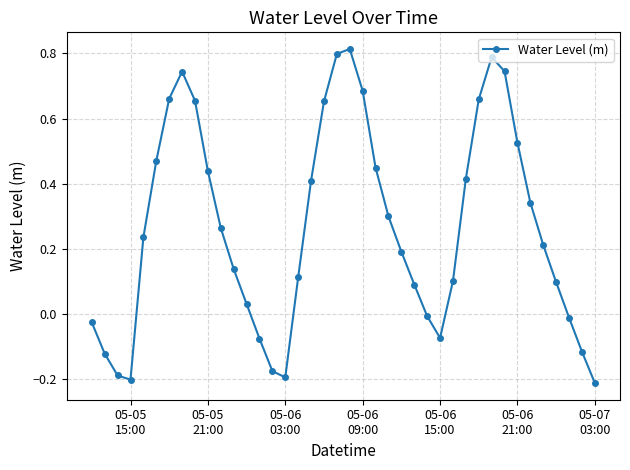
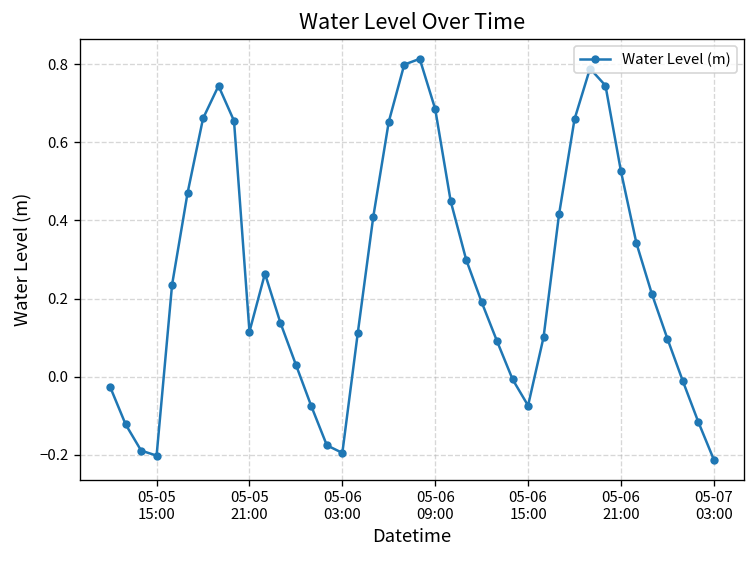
  {
    "05-05 15:00": -0.20,
-   "05-05 21:00": 0.44,
+   "05-05 21:00": 0.12,
    "05-06 03:00": -0.19,
    "05-06 09:00": 0.68,
    "05-06 15:00": -0.07,
    "05-06 21:00": 0.53,
    "05-07 03:00": -0.21
  }
